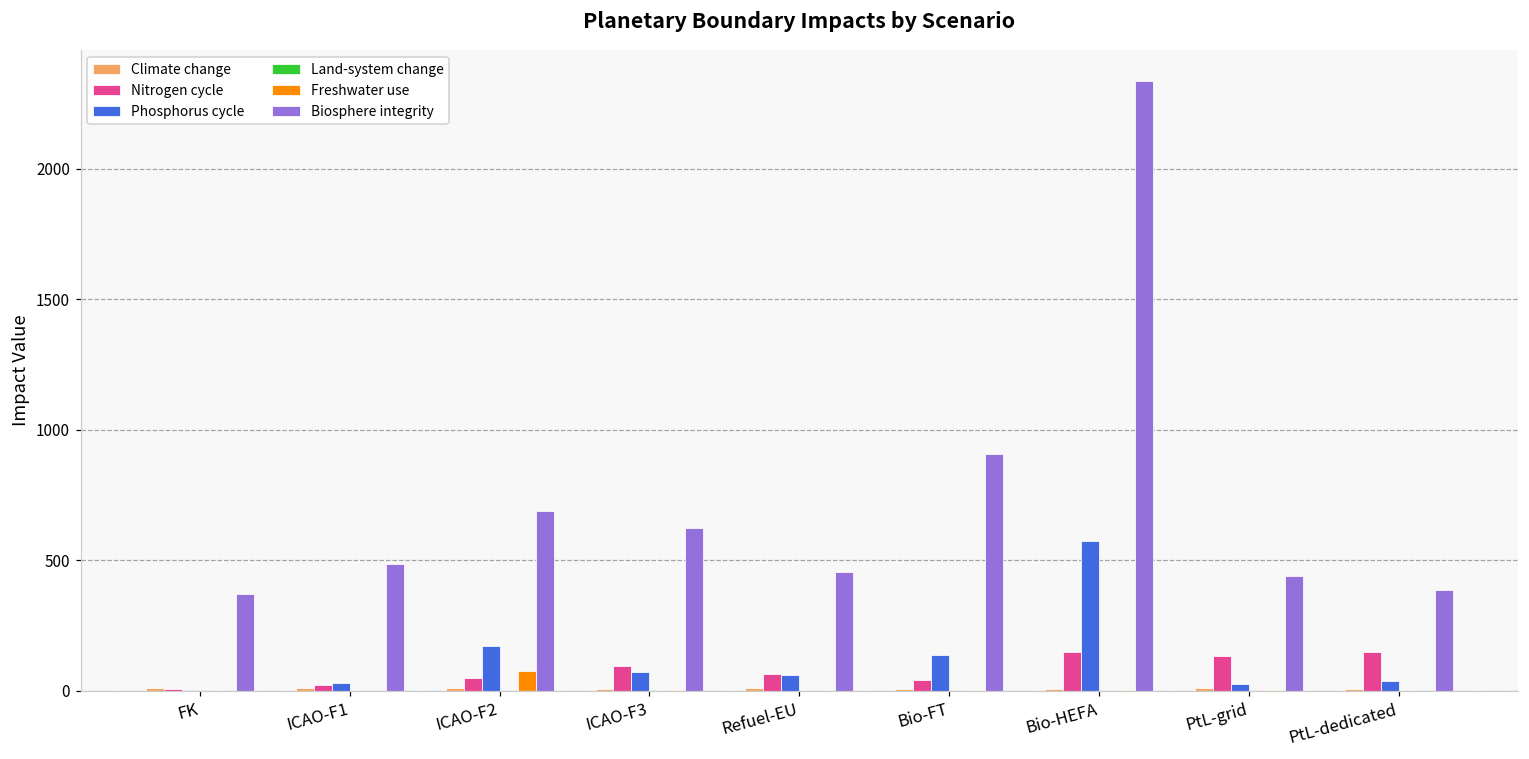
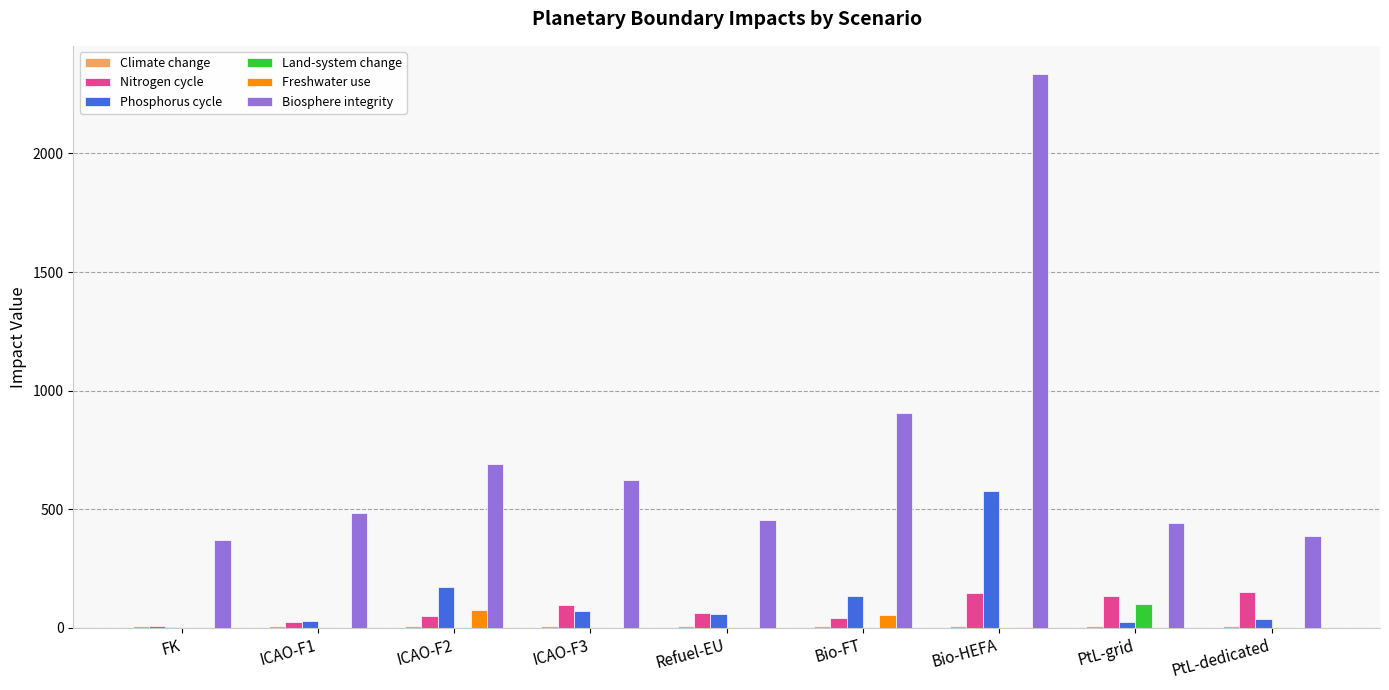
  {
    "Nitrogen cycle": {
      "ICAO-F1": 20,
      "ICAO-F2": 50,
      "ICAO-F3": 100,
      "Refuel-EU": 60,
      "Bio-FT": 40,
      "Bio-HEFA": 150,
      "PtL-grid": 130,
      "PtL-dedicated": 150
    },
    "Phosphorus cycle": {
      "ICAO-F1": 30,
      "ICAO-F2": 170,
      "ICAO-F3": 70,
      "Refuel-EU": 60,
      "Bio-FT": 140,
      "Bio-HEFA": 580,
      "PtL-grid": 30,
      "PtL-dedicated": 40
    },
    "Land-system change": {
-     "PtL-grid": 0
+     "PtL-grid": 100
    },
    "Freshwater use": {
      "ICAO-F2": 80,
-     "Bio-FT": 0
+     "Bio-FT": 50
    },
    "Biosphere integrity": {
      "FK": 370,
      "ICAO-F1": 490,
      "ICAO-F2": 690,
      "ICAO-F3": 620,
      "Refuel-EU": 450,
      "Bio-FT": 910,
      "Bio-HEFA": 2340,
      "PtL-grid": 440,
      "PtL-dedicated": 390
    }
  }
